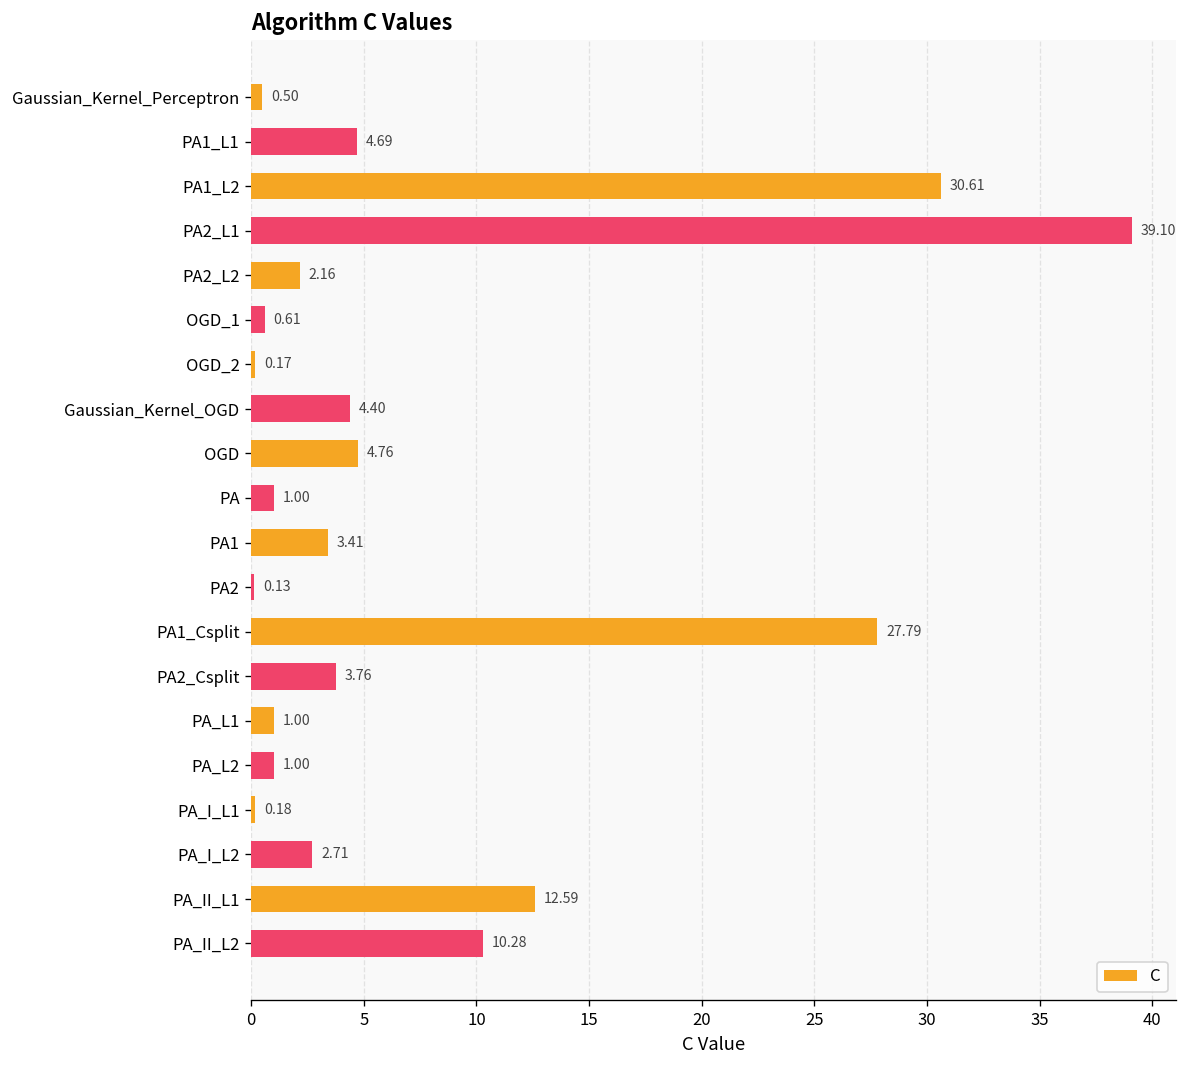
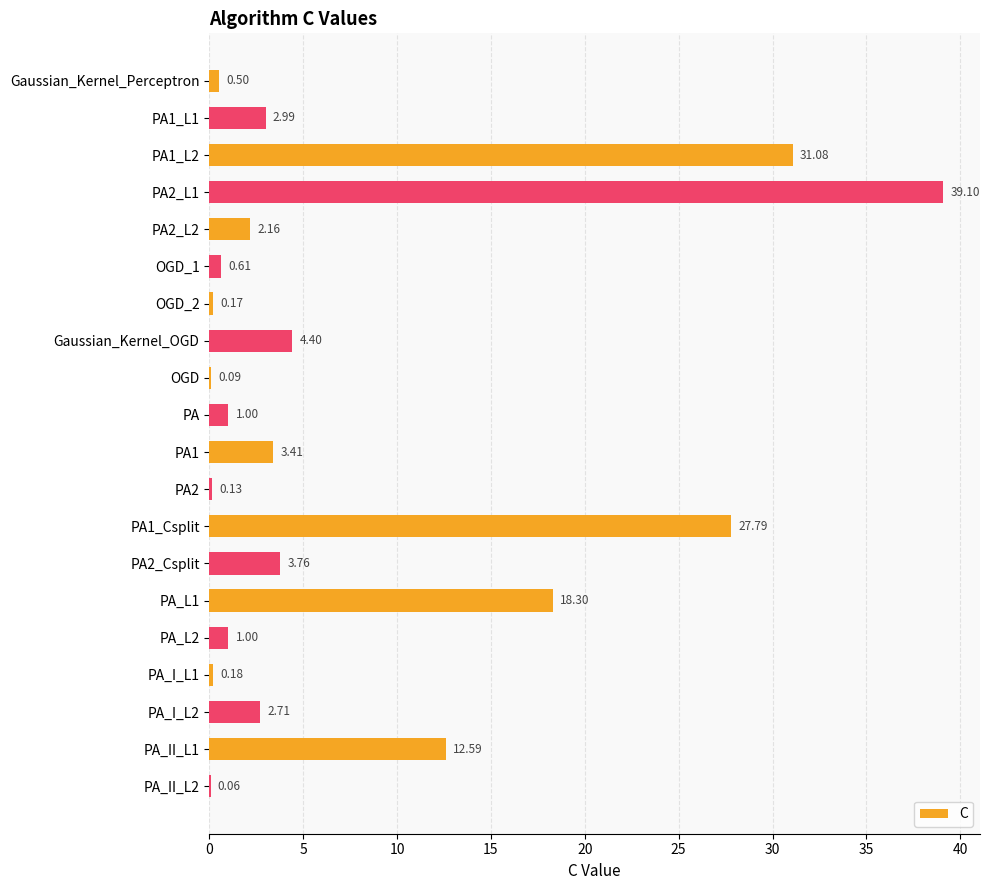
  {
    "Gaussian_Kernel_Perceptron": 0.50,
-   "PA1_L1": 4.69,
-   "PA1_L2": 30.61,
+   "PA1_L1": 2.99,
+   "PA1_L2": 31.08,
    "PA2_L1": 39.10,
    "PA2_L2": 2.16,
    "OGD_1": 0.61,
    "OGD_2": 0.17,
    "Gaussian_Kernel_OGD": 4.40,
-   "OGD": 4.76,
+   "OGD": 0.09,
    "PA": 1.00,
    "PA1": 3.41,
    "PA2": 0.13,
    "PA1_Csplit": 27.79,
    "PA2_Csplit": 3.76,
-   "PA_L1": 1.00,
+   "PA_L1": 18.30,
    "PA_L2": 1.00,
    "PA_I_L1": 0.18,
    "PA_I_L2": 2.71,
    "PA_II_L1": 12.59,
-   "PA_II_L2": 10.28
+   "PA_II_L2": 0.06
  }
